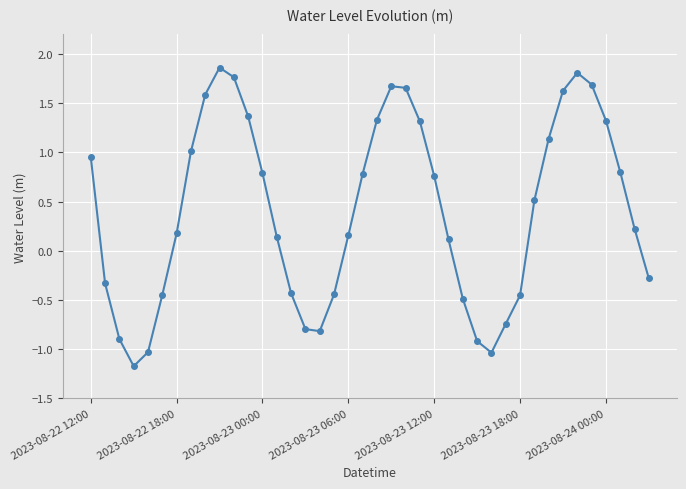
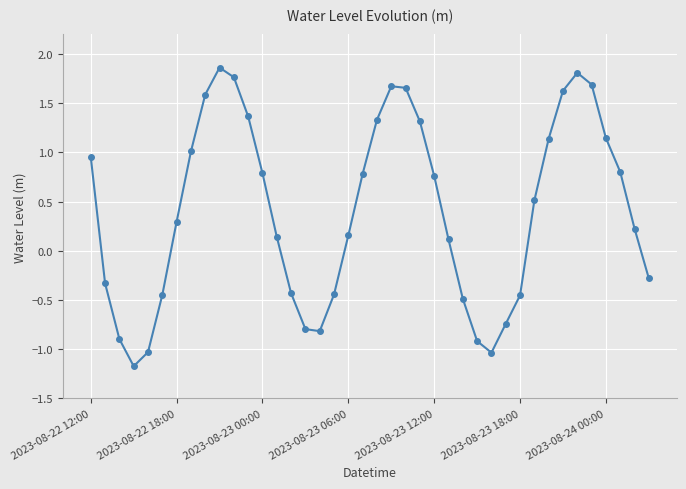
  {
    "2023-08-22 12:00": 1.0,
-   "2023-08-22 18:00": 0.2,
+   "2023-08-22 18:00": 0.3,
    "2023-08-23 00:00": 0.8,
    "2023-08-23 06:00": 0.2,
    "2023-08-23 12:00": 0.8,
    "2023-08-23 18:00": -0.5,
-   "2023-08-24 00:00": 1.3
+   "2023-08-24 00:00": 1.1
  }
